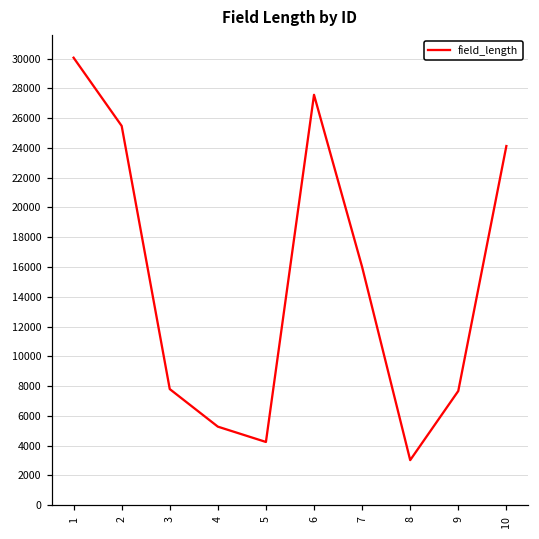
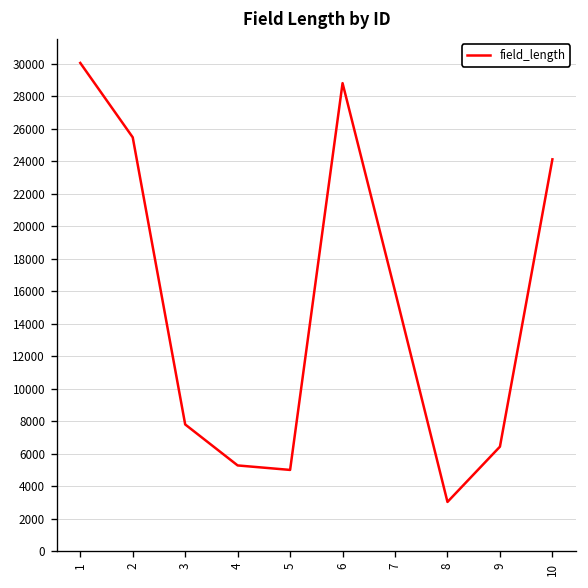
  {
    "1": 30100,
    "2": 25500,
    "3": 7800,
    "4": 5300,
-   "5": 4200,
-   "6": 27600,
+   "5": 5000,
+   "6": 28800,
    "7": 16000,
    "8": 3000,
-   "9": 7700,
+   "9": 6400,
    "10": 24100
  }
